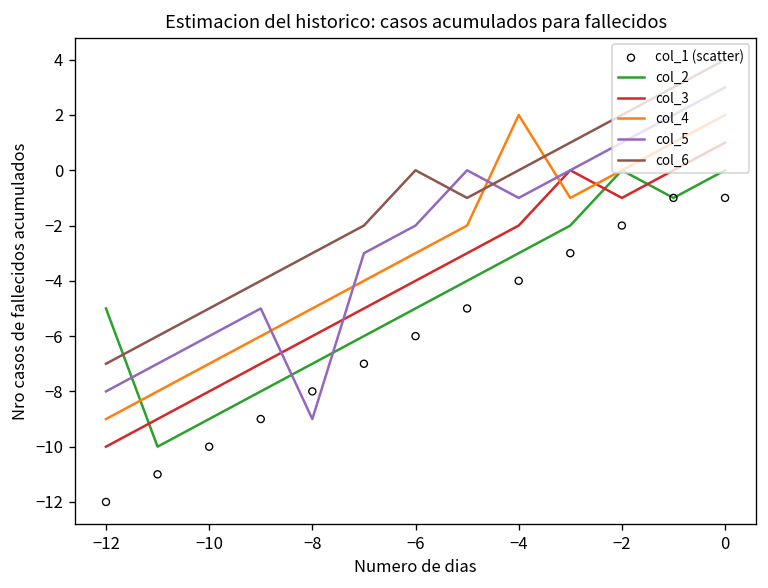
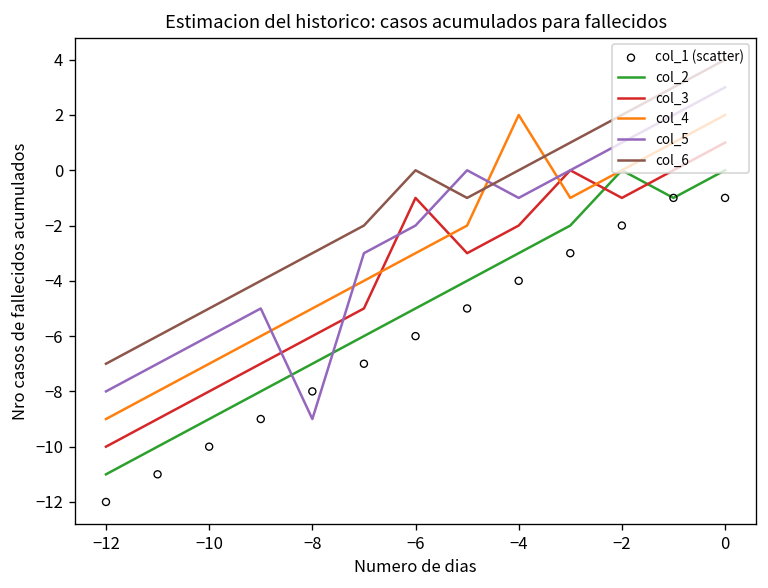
  {
    "col_2": {
-     "−12": -5,
+     "−12": -11,
      "−10": -9,
      "−8": -7,
      "−6": -5,
      "−4": -3,
      "0": 0
    },
    "col_3": {
      "−12": -10,
      "−10": -8,
      "−8": -6,
-     "−6": -4,
+     "−6": -1,
      "−4": -2,
      "−2": -1
    },
    "col_4": {
      "−12": -9,
      "−10": -7,
      "−8": -5,
      "−6": -3,
      "−4": 2
    },
    "col_5": {
      "−12": -8,
      "−10": -6,
      "−8": -9,
      "−6": -2,
      "−4": -1
    },
    "col_6": {
      "−12": -7,
      "−10": -5,
      "−8": -3,
      "−6": 0,
      "−4": 0
    }
  }
